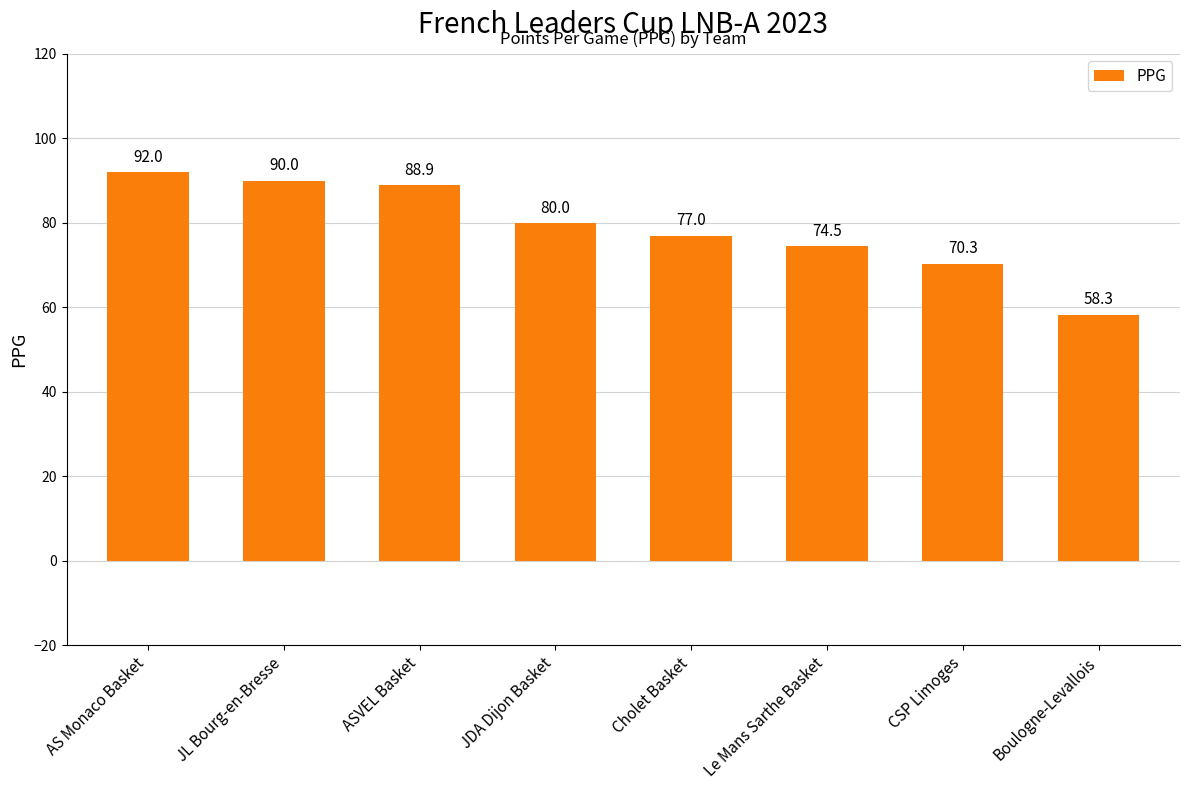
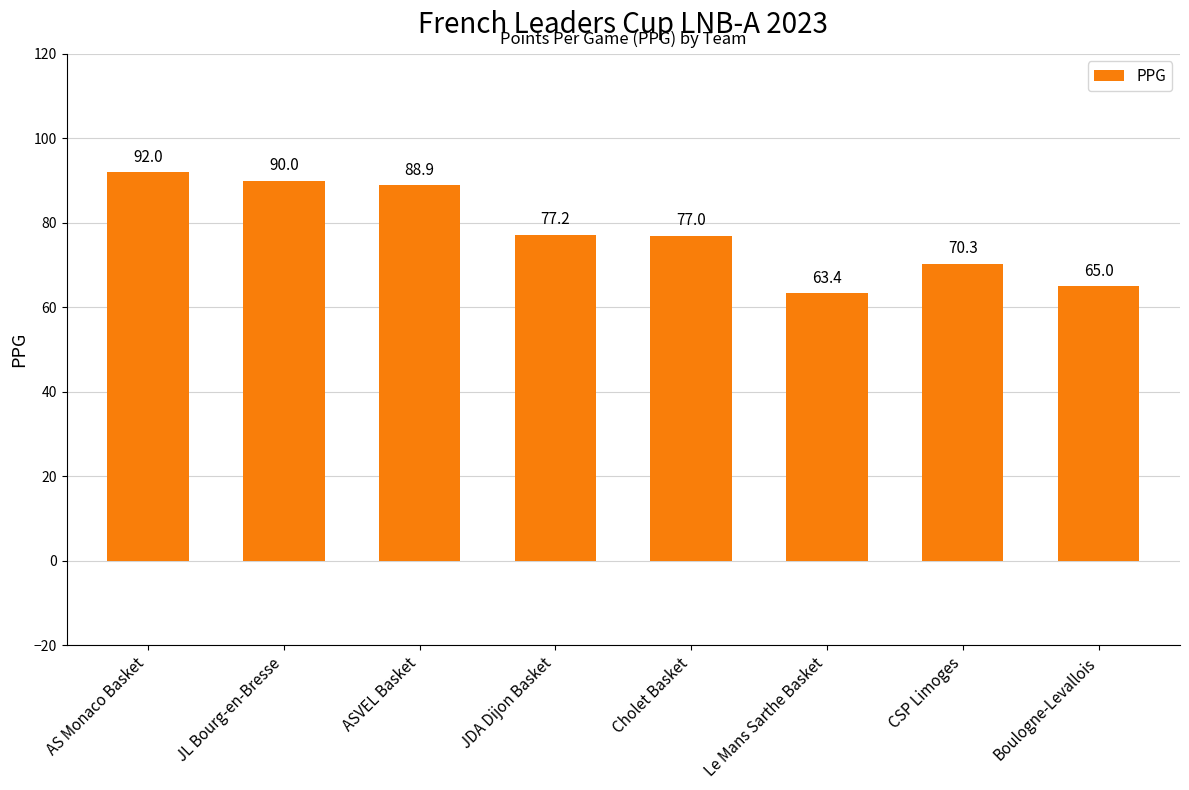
  {
    "AS Monaco Basket": 92.0,
    "JL Bourg-en-Bresse": 90.0,
    "ASVEL Basket": 88.9,
-   "JDA Dijon Basket": 80.0,
+   "JDA Dijon Basket": 77.2,
    "Cholet Basket": 77.0,
-   "Le Mans Sarthe Basket": 74.5,
+   "Le Mans Sarthe Basket": 63.4,
    "CSP Limoges": 70.3,
-   "Boulogne-Levallois": 58.3
+   "Boulogne-Levallois": 65.0
  }
